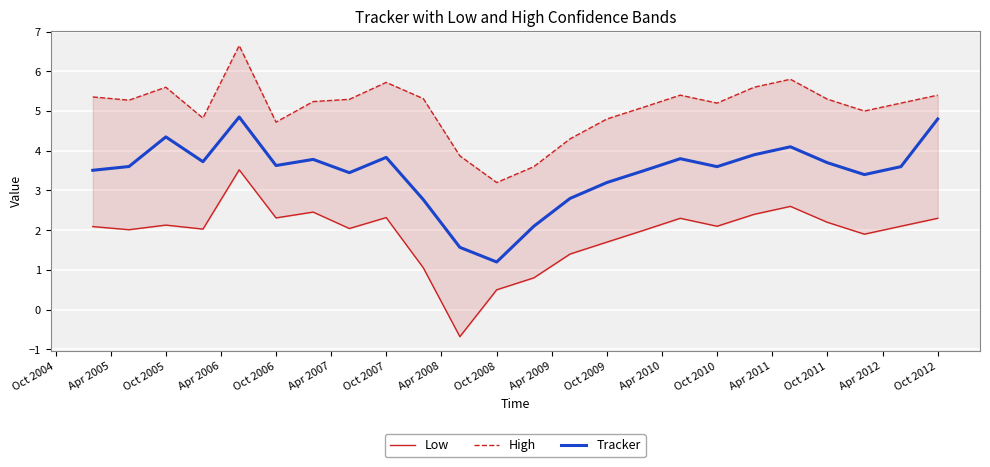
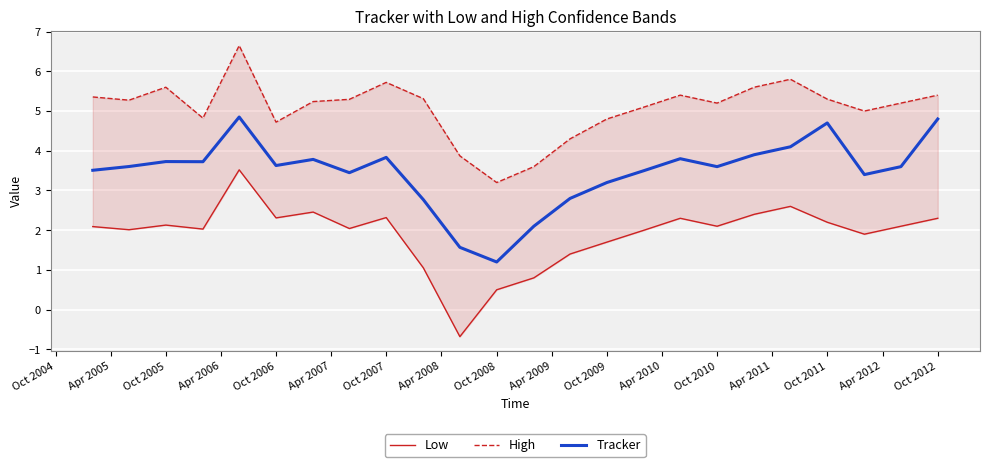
  {
    "Tracker": {
-     "Oct 2005": 4.3,
+     "Oct 2005": 3.7,
      "Oct 2006": 3.6,
      "Oct 2007": 3.8,
      "Oct 2008": 1.2,
      "Oct 2009": 3.2,
      "Oct 2010": 3.6,
-     "Oct 2011": 3.7,
+     "Oct 2011": 4.7,
      "Oct 2012": 4.8
    }
  }
